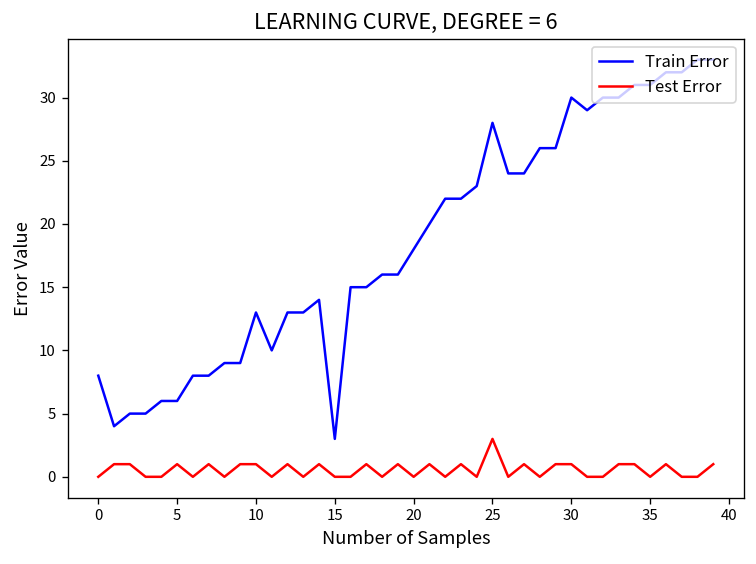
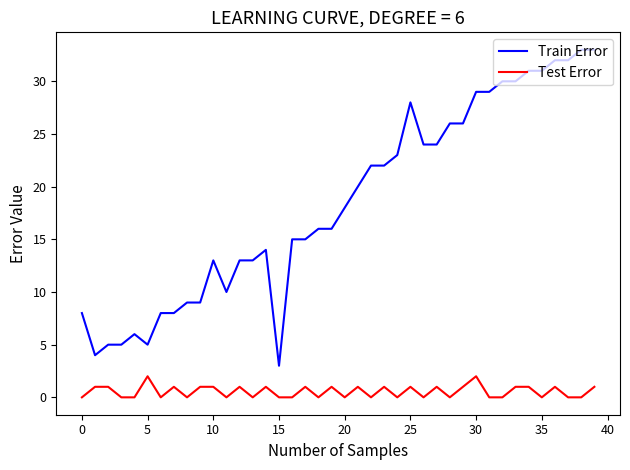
  {
    "Train Error": {
      "0": 8,
-     "5": 6,
+     "5": 5,
      "10": 13,
      "15": 3,
      "20": 18,
      "25": 28,
-     "30": 30
+     "30": 29
    },
    "Test Error": {
      "0": 0,
-     "5": 1,
+     "5": 2,
      "10": 1,
      "15": 0,
      "20": 0,
-     "25": 3,
-     "30": 1,
+     "25": 1,
+     "30": 2,
      "35": 0
    }
  }
